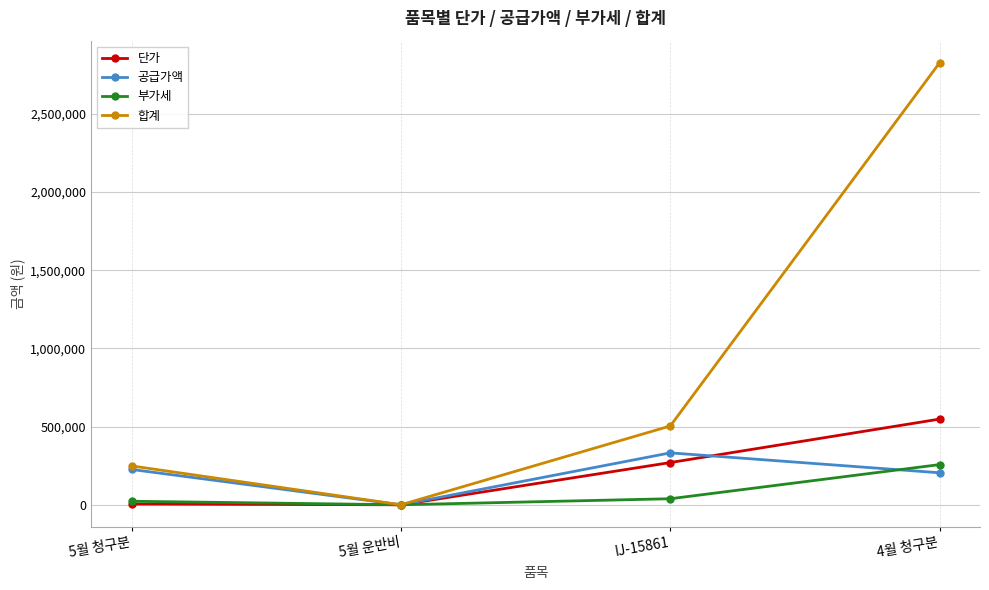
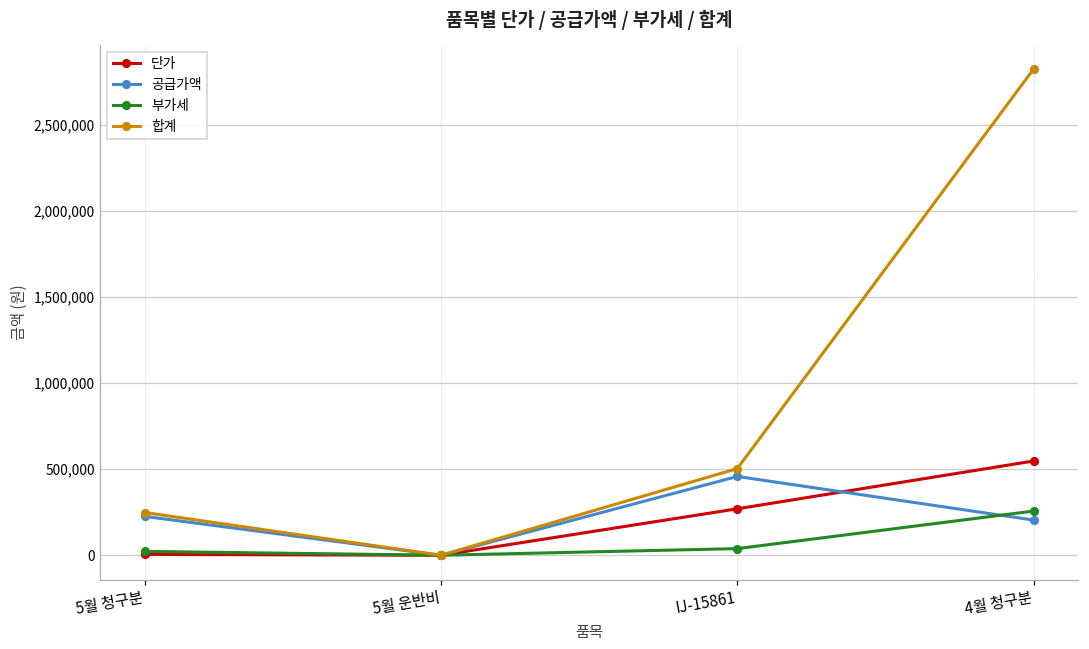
  {
    "단가": {
      "5월 청구분": "0",
      "IJ-15861": "270,000",
      "4월 청구분": "550,000"
    },
    "공급가액": {
      "5월 청구분": "230,000",
-     "IJ-15861": "330,000",
+     "IJ-15861": "460,000",
      "4월 청구분": "200,000"
    },
    "부가세": {
      "5월 청구분": "20,000",
      "IJ-15861": "40,000",
      "4월 청구분": "260,000"
    },
    "합계": {
      "5월 청구분": "250,000",
      "IJ-15861": "500,000",
      "4월 청구분": "2,830,000"
    }
  }
